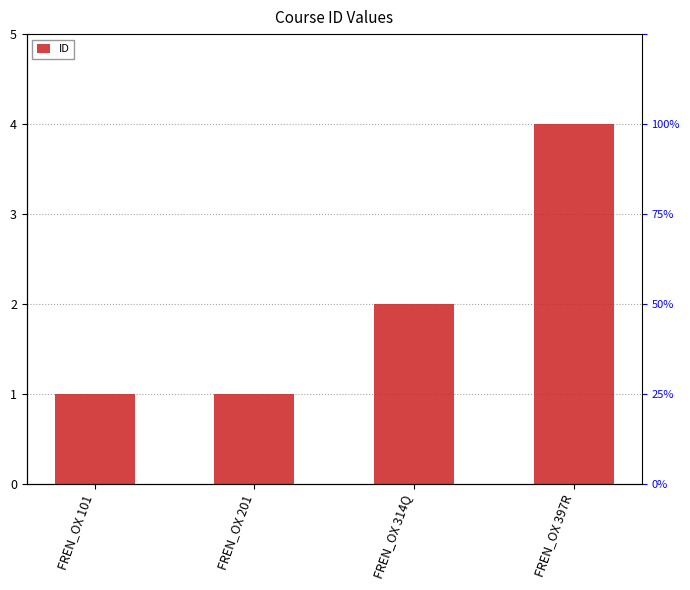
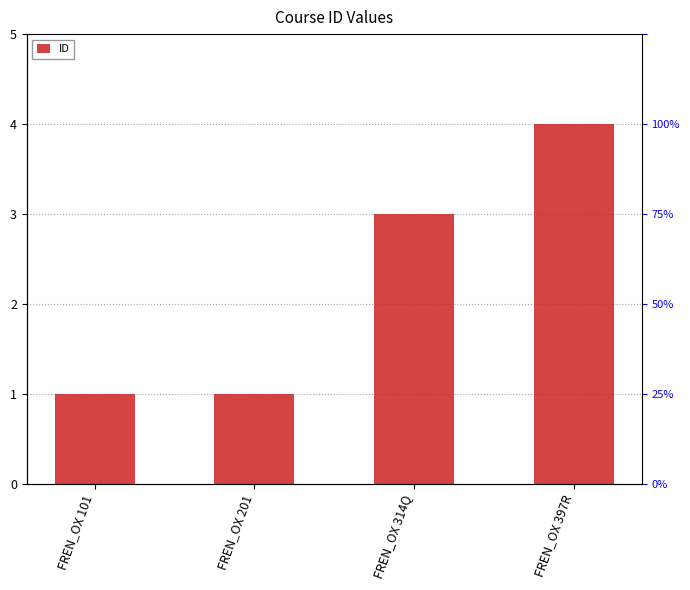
  {
    "FREN_OX 101": 1,
    "FREN_OX 201": 1,
-   "FREN_OX 314Q": 2,
+   "FREN_OX 314Q": 3,
    "FREN_OX 397R": 4
  }
